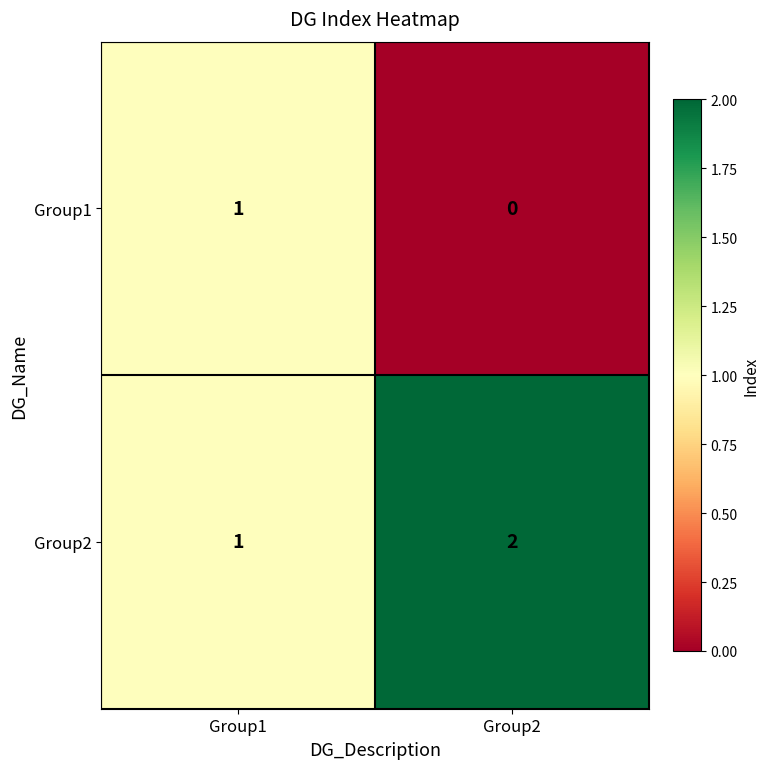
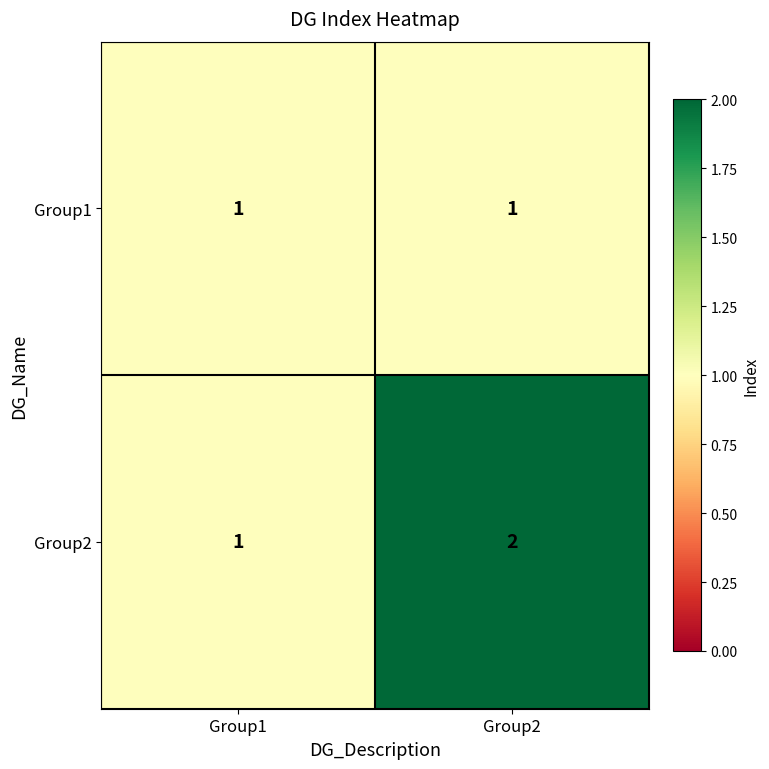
  {
    "Group1": {
      "Group1": 1,
-     "Group2": 0
+     "Group2": 1
    },
    "Group2": {
      "Group1": 1,
      "Group2": 2
    }
  }
